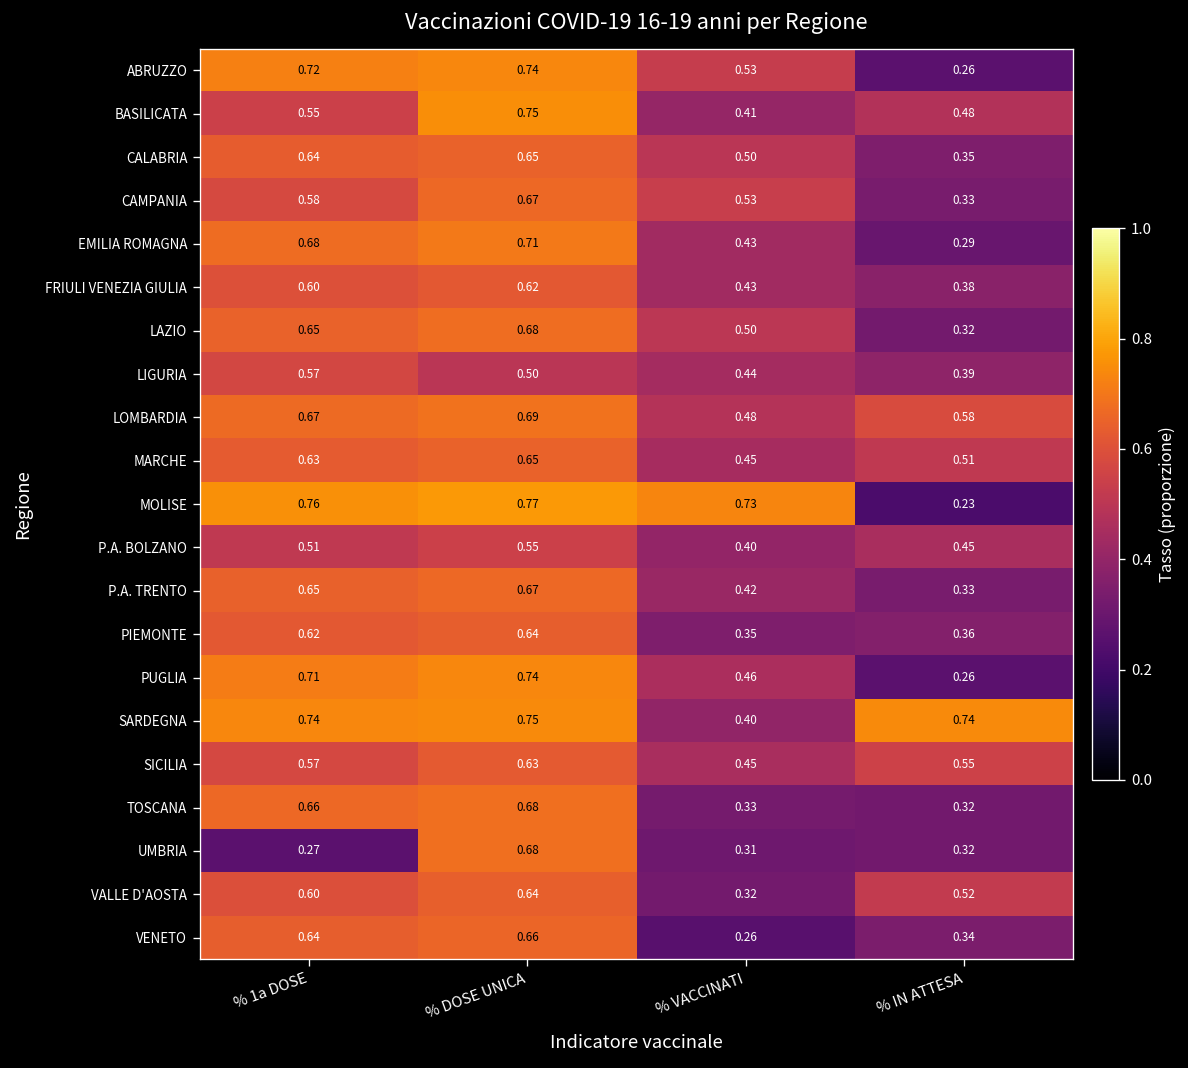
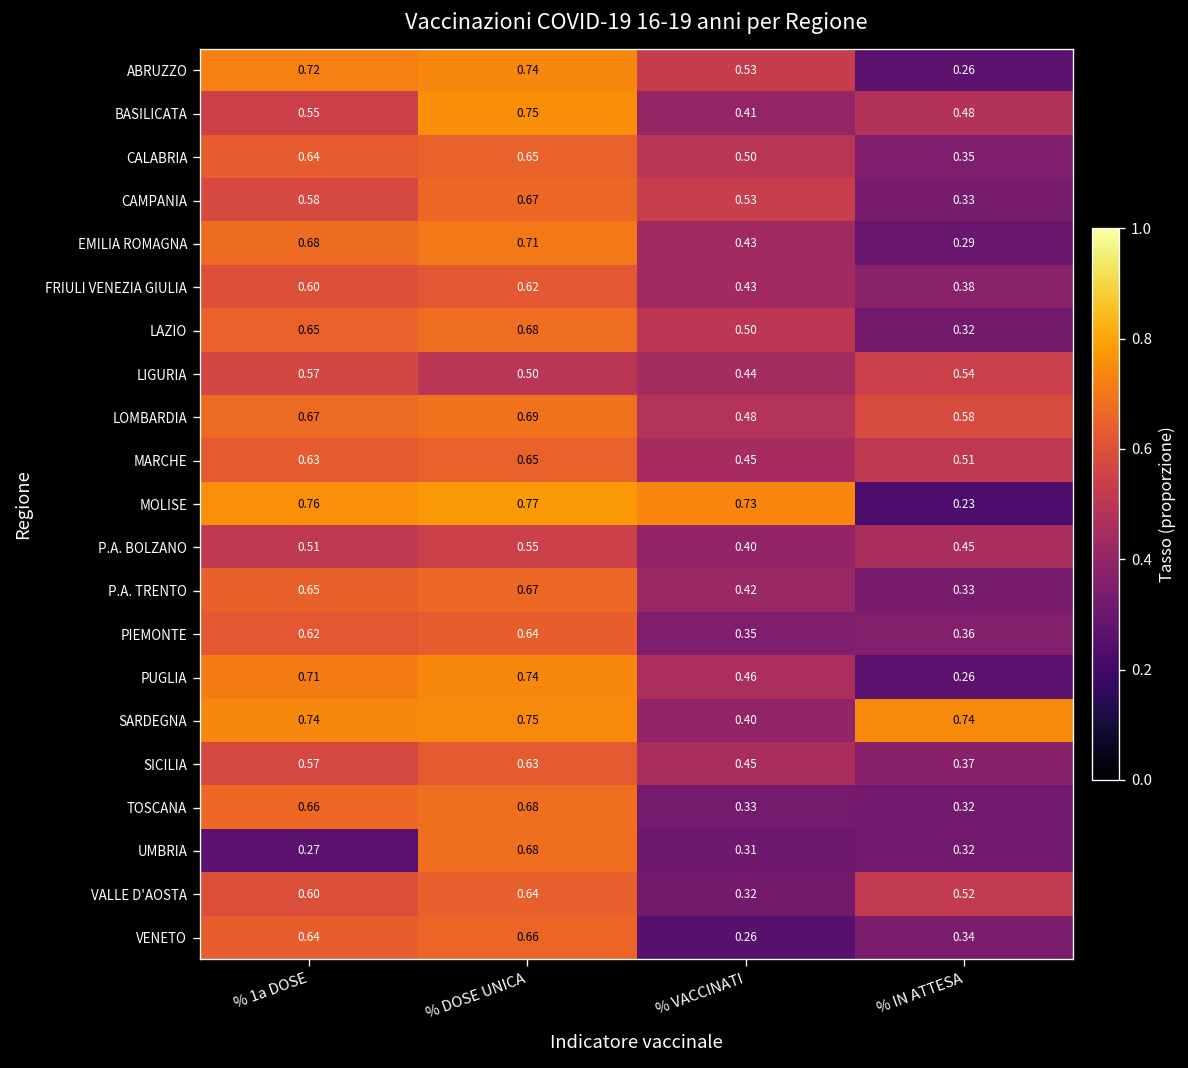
  {
    "ABRUZZO": {
      "% 1a DOSE": 0.72,
      "% DOSE UNICA": 0.74,
      "% VACCINATI": 0.53,
      "% IN ATTESA": 0.26
    },
    "BASILICATA": {
      "% 1a DOSE": 0.55,
      "% DOSE UNICA": 0.75,
      "% VACCINATI": 0.41,
      "% IN ATTESA": 0.48
    },
    "CALABRIA": {
      "% 1a DOSE": 0.64,
      "% DOSE UNICA": 0.65,
      "% VACCINATI": 0.50,
      "% IN ATTESA": 0.35
    },
    "CAMPANIA": {
      "% 1a DOSE": 0.58,
      "% DOSE UNICA": 0.67,
      "% VACCINATI": 0.53,
      "% IN ATTESA": 0.33
    },
    "EMILIA ROMAGNA": {
      "% 1a DOSE": 0.68,
      "% DOSE UNICA": 0.71,
      "% VACCINATI": 0.43,
      "% IN ATTESA": 0.29
    },
    "FRIULI VENEZIA GIULIA": {
      "% 1a DOSE": 0.60,
      "% DOSE UNICA": 0.62,
      "% VACCINATI": 0.43,
      "% IN ATTESA": 0.38
    },
    "LAZIO": {
      "% 1a DOSE": 0.65,
      "% DOSE UNICA": 0.68,
      "% VACCINATI": 0.50,
      "% IN ATTESA": 0.32
    },
    "LIGURIA": {
      "% 1a DOSE": 0.57,
      "% DOSE UNICA": 0.50,
      "% VACCINATI": 0.44,
-     "% IN ATTESA": 0.39
+     "% IN ATTESA": 0.54
    },
    "LOMBARDIA": {
      "% 1a DOSE": 0.67,
      "% DOSE UNICA": 0.69,
      "% VACCINATI": 0.48,
      "% IN ATTESA": 0.58
    },
    "MARCHE": {
      "% 1a DOSE": 0.63,
      "% DOSE UNICA": 0.65,
      "% VACCINATI": 0.45,
      "% IN ATTESA": 0.51
    },
    "MOLISE": {
      "% 1a DOSE": 0.76,
      "% DOSE UNICA": 0.77,
      "% VACCINATI": 0.73,
      "% IN ATTESA": 0.23
    },
    "P.A. BOLZANO": {
      "% 1a DOSE": 0.51,
      "% DOSE UNICA": 0.55,
      "% VACCINATI": 0.40,
      "% IN ATTESA": 0.45
    },
    "P.A. TRENTO": {
      "% 1a DOSE": 0.65,
      "% DOSE UNICA": 0.67,
      "% VACCINATI": 0.42,
      "% IN ATTESA": 0.33
    },
    "PIEMONTE": {
      "% 1a DOSE": 0.62,
      "% DOSE UNICA": 0.64,
      "% VACCINATI": 0.35,
      "% IN ATTESA": 0.36
    },
    "PUGLIA": {
      "% 1a DOSE": 0.71,
      "% DOSE UNICA": 0.74,
      "% VACCINATI": 0.46,
      "% IN ATTESA": 0.26
    },
    "SARDEGNA": {
      "% 1a DOSE": 0.74,
      "% DOSE UNICA": 0.75,
      "% VACCINATI": 0.40,
      "% IN ATTESA": 0.74
    },
    "SICILIA": {
      "% 1a DOSE": 0.57,
      "% DOSE UNICA": 0.63,
      "% VACCINATI": 0.45,
-     "% IN ATTESA": 0.55
+     "% IN ATTESA": 0.37
    },
    "TOSCANA": {
      "% 1a DOSE": 0.66,
      "% DOSE UNICA": 0.68,
      "% VACCINATI": 0.33,
      "% IN ATTESA": 0.32
    },
    "UMBRIA": {
      "% 1a DOSE": 0.27,
      "% DOSE UNICA": 0.68,
      "% VACCINATI": 0.31,
      "% IN ATTESA": 0.32
    },
    "VALLE D'AOSTA": {
      "% 1a DOSE": 0.60,
      "% DOSE UNICA": 0.64,
      "% VACCINATI": 0.32,
      "% IN ATTESA": 0.52
    },
    "VENETO": {
      "% 1a DOSE": 0.64,
      "% DOSE UNICA": 0.66,
      "% VACCINATI": 0.26,
      "% IN ATTESA": 0.34
    }
  }
